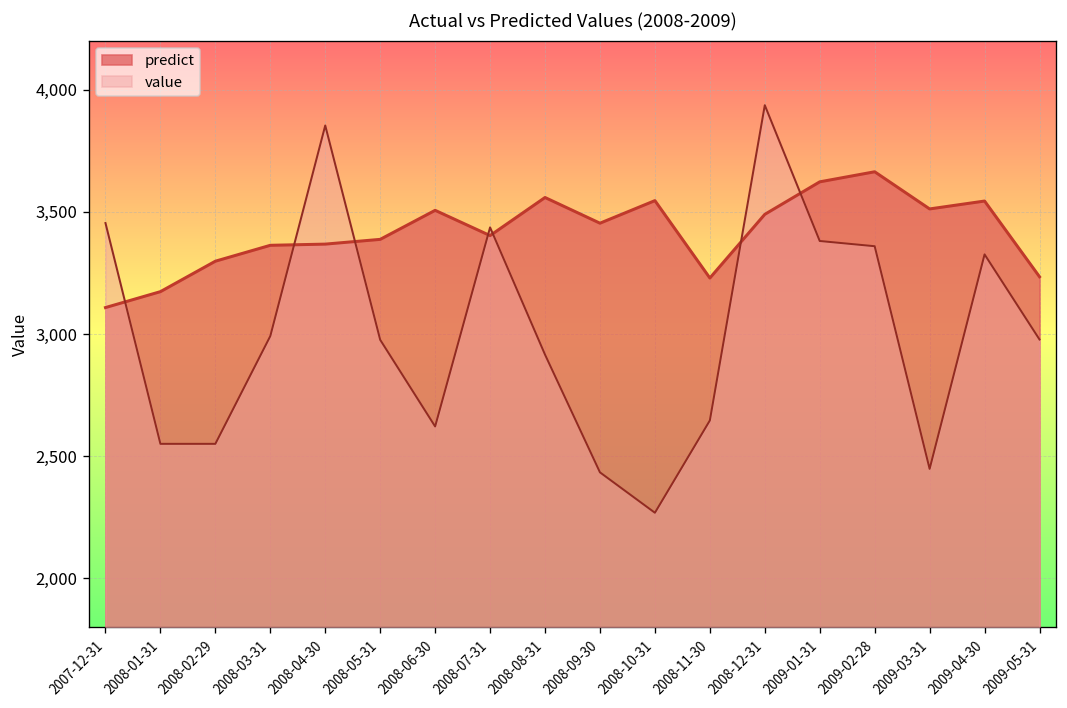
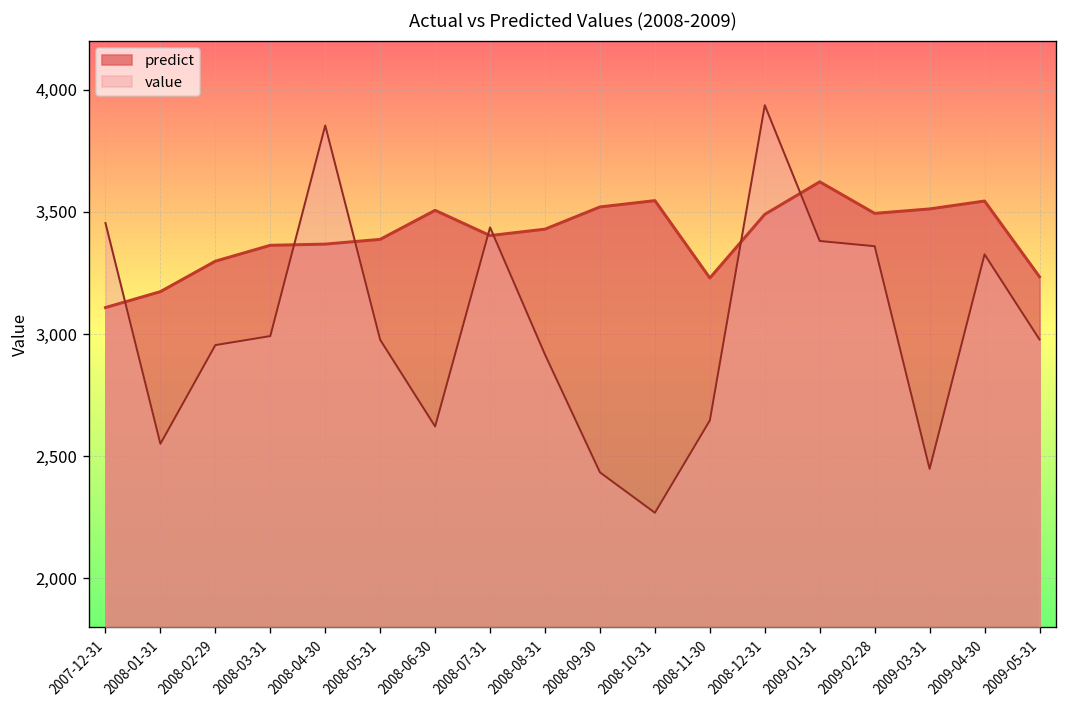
  {
    "predict": {
      "2007-12-31": "3,110",
      "2008-01-31": "3,170",
      "2008-02-29": "3,300",
      "2008-03-31": "3,360",
      "2008-04-30": "3,370",
      "2008-05-31": "3,390",
      "2008-06-30": "3,510",
      "2008-07-31": "3,400",
-     "2008-08-31": "3,560",
-     "2008-09-30": "3,450",
+     "2008-08-31": "3,430",
+     "2008-09-30": "3,520",
      "2008-10-31": "3,550",
      "2008-11-30": "3,230",
      "2008-12-31": "3,490",
      "2009-01-31": "3,620",
-     "2009-02-28": "3,660",
+     "2009-02-28": "3,490",
      "2009-03-31": "3,510",
      "2009-04-30": "3,540",
      "2009-05-31": "3,230"
    },
    "value": {
      "2007-12-31": "3,450",
      "2008-01-31": "2,550",
-     "2008-02-29": "2,550",
+     "2008-02-29": "2,950",
      "2008-03-31": "2,990",
      "2008-04-30": "3,850",
      "2008-05-31": "2,980",
      "2008-06-30": "2,620",
      "2008-07-31": "3,440",
      "2008-08-31": "2,920",
      "2008-09-30": "2,430",
      "2008-10-31": "2,270",
      "2008-11-30": "2,650",
      "2008-12-31": "3,940",
      "2009-01-31": "3,380",
      "2009-02-28": "3,360",
      "2009-03-31": "2,450",
      "2009-04-30": "3,330",
      "2009-05-31": "2,980"
    }
  }
